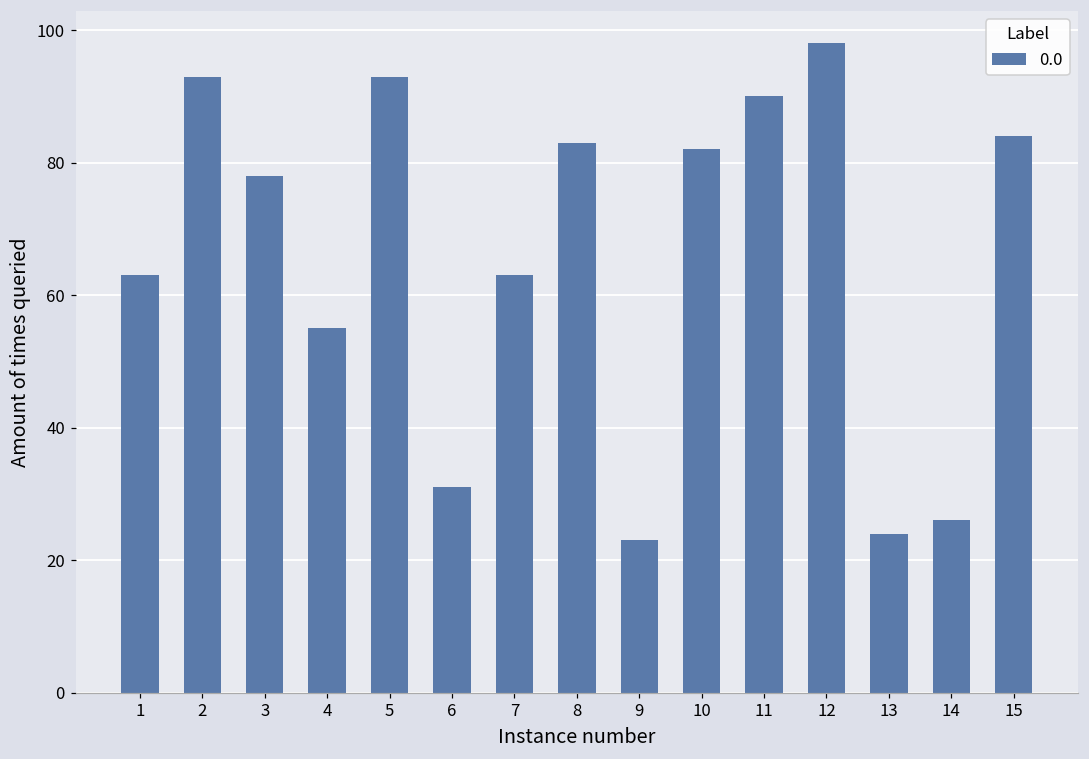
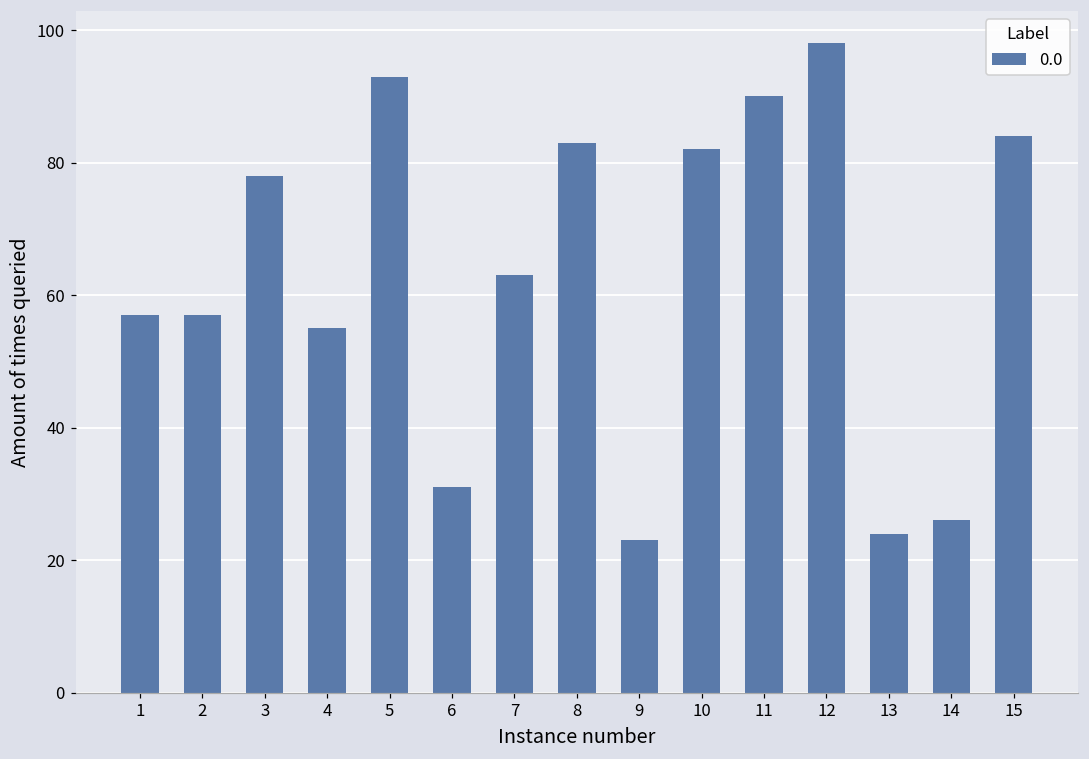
  {
-   "1": 63,
-   "2": 93,
+   "1": 57,
+   "2": 57,
    "3": 78,
    "4": 55,
    "5": 93,
    "6": 31,
    "7": 63,
    "8": 83,
    "9": 23,
    "10": 82,
    "11": 90,
    "12": 98,
    "13": 24,
    "14": 26,
    "15": 84
  }
